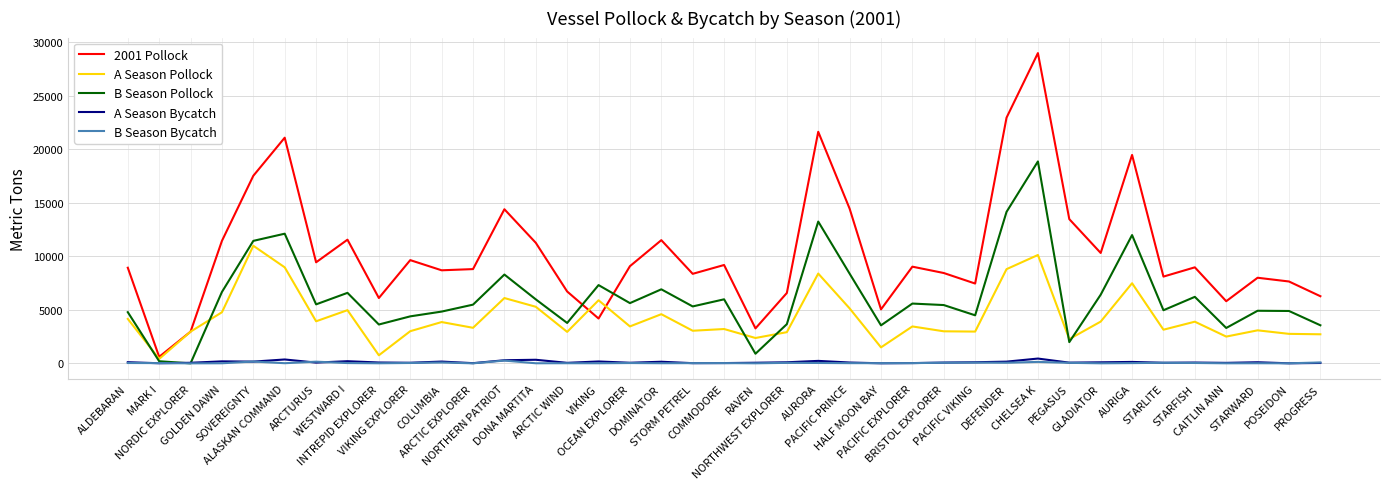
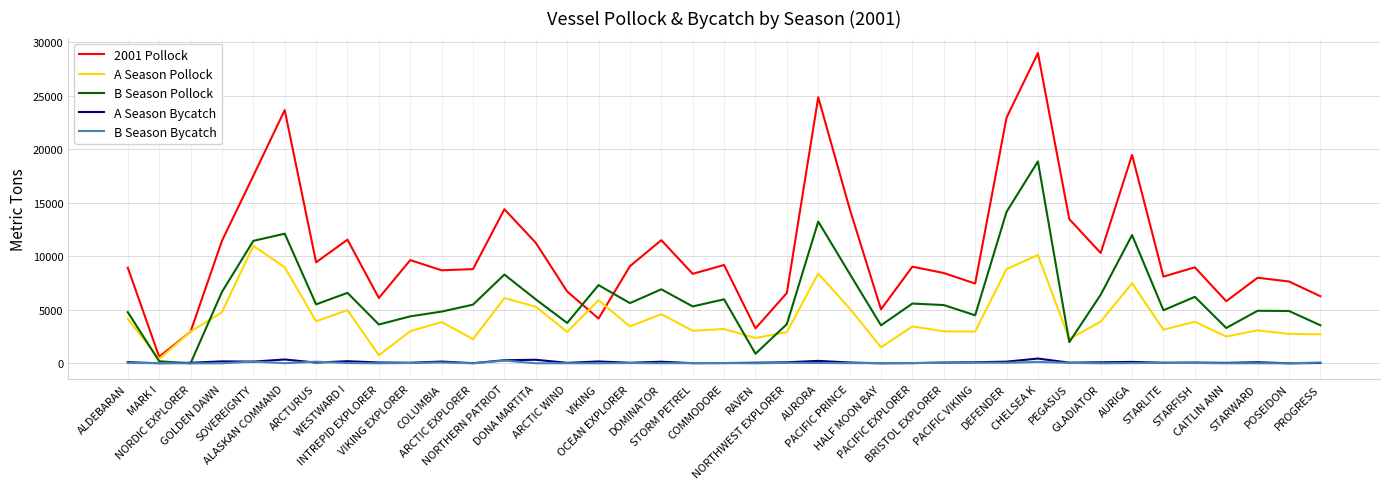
  {
    "2001 Pollock": {
      "ALDEBARAN": 8900,
      "GOLDEN DAWN": 11400,
      "SOVEREIGNTY": 17500,
-     "ALASKAN COMMAND": 21100,
+     "ALASKAN COMMAND": 23700,
      "ARCTURUS": 9400,
      "WESTWARD I": 11500,
      "INTREPID EXPLORER": 6100,
      "VIKING EXPLORER": 9600,
      "COLUMBIA": 8700,
      "ARCTIC EXPLORER": 8800,
      "NORTHERN PATRIOT": 14400,
      "DONA MARTITA": 11300,
      "ARCTIC WIND": 6700,
      "VIKING": 4200,
      "OCEAN EXPLORER": 9100,
      "DOMINATOR": 11500,
      "STORM PETREL": 8400,
      "COMMODORE": 9200,
      "RAVEN": 3300,
      "NORTHWEST EXPLORER": 6600,
-     "AURORA": 21600,
+     "AURORA": 24800,
      "PACIFIC PRINCE": 14400,
      "HALF MOON BAY": 5000,
      "PACIFIC EXPLORER": 9000,
      "BRISTOL EXPLORER": 8400,
      "PACIFIC VIKING": 7500,
      "DEFENDER": 22900,
      "CHELSEA K": 29000,
      "PEGASUS": 13500,
      "GLADIATOR": 10300,
      "AURIGA": 19500,
      "STARLITE": 8100,
      "STARFISH": 9000,
      "CAITLIN ANN": 5800,
      "STARWARD": 8000,
      "POSEIDON": 7600,
      "PROGRESS": 6300
    },
    "A Season Pollock": {
      "ALDEBARAN": 4200,
      "GOLDEN DAWN": 4800,
      "SOVEREIGNTY": 11000,
      "ALASKAN COMMAND": 9000,
      "ARCTURUS": 3900,
      "WESTWARD I": 5000,
      "INTREPID EXPLORER": 800,
      "VIKING EXPLORER": 3000,
      "COLUMBIA": 3900,
-     "ARCTIC EXPLORER": 3300,
+     "ARCTIC EXPLORER": 2300,
      "NORTHERN PATRIOT": 6100,
      "DONA MARTITA": 5300,
      "ARCTIC WIND": 2900,
      "VIKING": 5900,
      "OCEAN EXPLORER": 3400,
      "DOMINATOR": 4600,
      "STORM PETREL": 3000,
      "COMMODORE": 3200,
      "RAVEN": 2400,
      "NORTHWEST EXPLORER": 2900,
      "AURORA": 8400,
      "PACIFIC PRINCE": 5100,
      "HALF MOON BAY": 1500,
      "PACIFIC EXPLORER": 3400,
      "BRISTOL EXPLORER": 3000,
      "PACIFIC VIKING": 3000,
      "DEFENDER": 8800,
      "CHELSEA K": 10100,
      "PEGASUS": 2300,
      "GLADIATOR": 3900,
      "AURIGA": 7500,
      "STARLITE": 3100,
      "STARFISH": 3900,
      "CAITLIN ANN": 2500,
      "STARWARD": 3100,
      "POSEIDON": 2800,
      "PROGRESS": 2700
    },
    "B Season Pollock": {
      "ALDEBARAN": 4800,
      "GOLDEN DAWN": 6700,
      "SOVEREIGNTY": 11400,
      "ALASKAN COMMAND": 12100,
      "ARCTURUS": 5500,
      "WESTWARD I": 6600,
      "INTREPID EXPLORER": 3600,
      "VIKING EXPLORER": 4400,
      "COLUMBIA": 4800,
      "ARCTIC EXPLORER": 5500,
      "NORTHERN PATRIOT": 8300,
      "DONA MARTITA": 6000,
      "ARCTIC WIND": 3800,
      "VIKING": 7300,
      "OCEAN EXPLORER": 5600,
      "DOMINATOR": 6900,
      "STORM PETREL": 5300,
      "COMMODORE": 6000,
      "RAVEN": 900,
      "NORTHWEST EXPLORER": 3700,
      "AURORA": 13200,
      "PACIFIC PRINCE": 8400,
      "HALF MOON BAY": 3500,
      "PACIFIC EXPLORER": 5600,
      "BRISTOL EXPLORER": 5400,
      "PACIFIC VIKING": 4500,
      "DEFENDER": 14100,
      "CHELSEA K": 18900,
      "PEGASUS": 2000,
      "GLADIATOR": 6400,
      "AURIGA": 12000,
      "STARLITE": 5000,
      "STARFISH": 6200,
      "CAITLIN ANN": 3300,
      "STARWARD": 4900,
      "POSEIDON": 4900,
      "PROGRESS": 3600
    },
    "A Season Bycatch": {
      "ALASKAN COMMAND": 400,
      "DONA MARTITA": 300,
      "CHELSEA K": 400
    },
    "B Season Bycatch": {
      "ALASKAN COMMAND": 0,
      "DONA MARTITA": 0,
      "CHELSEA K": 100
    }
  }
